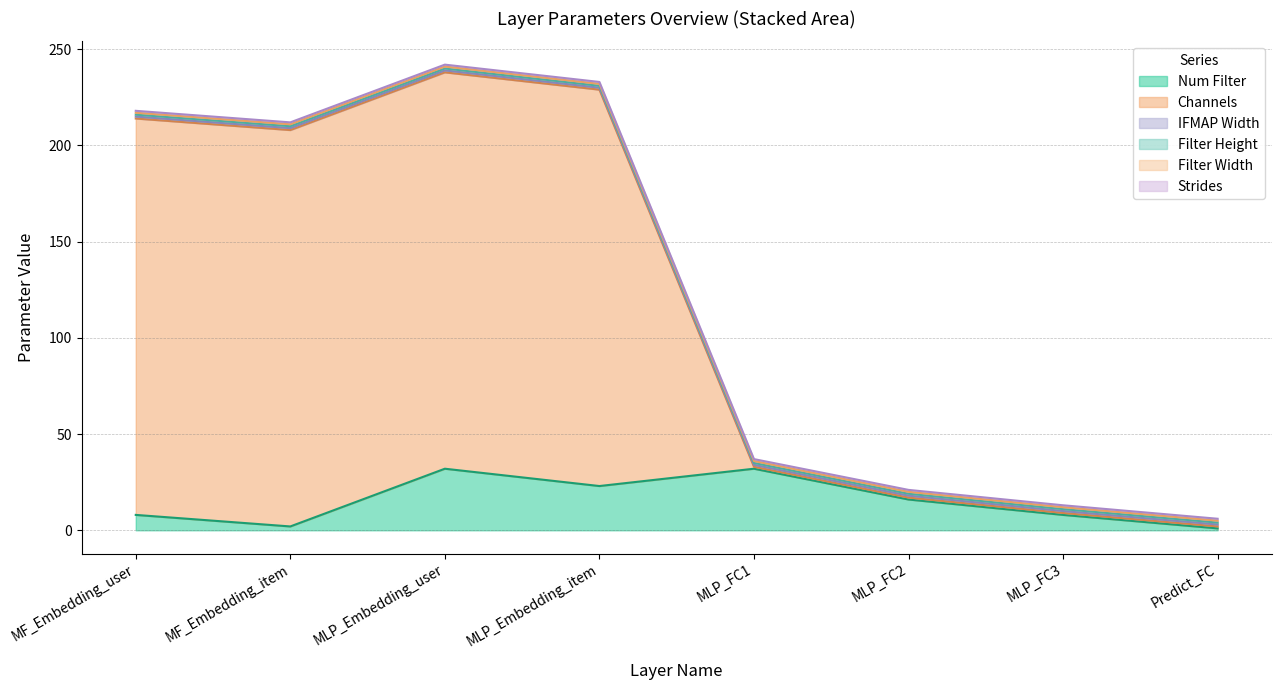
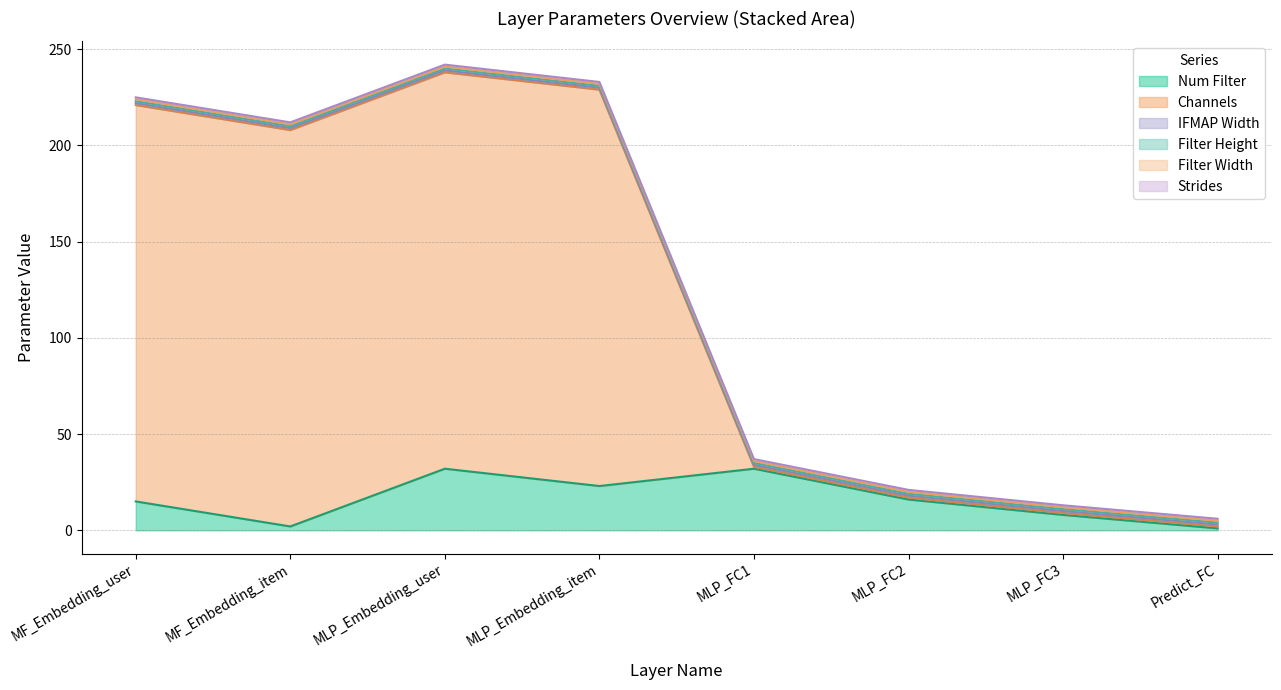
  {
    "Num Filter": {
-     "MF_Embedding_user": 8,
+     "MF_Embedding_user": 15,
      "MF_Embedding_item": 2,
      "MLP_Embedding_user": 32,
      "MLP_Embedding_item": 23
    }
  }
